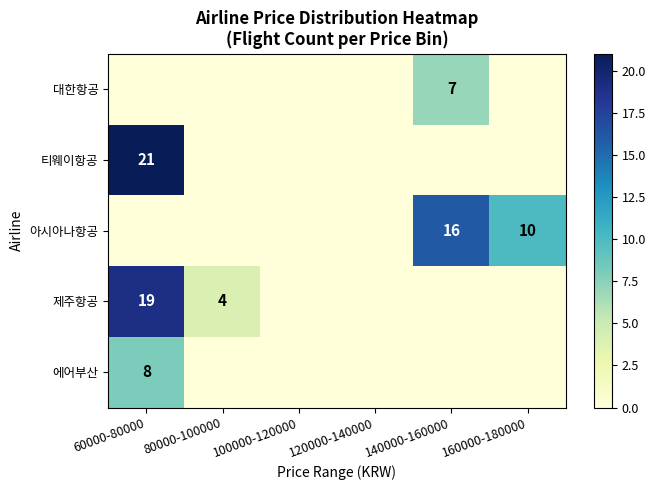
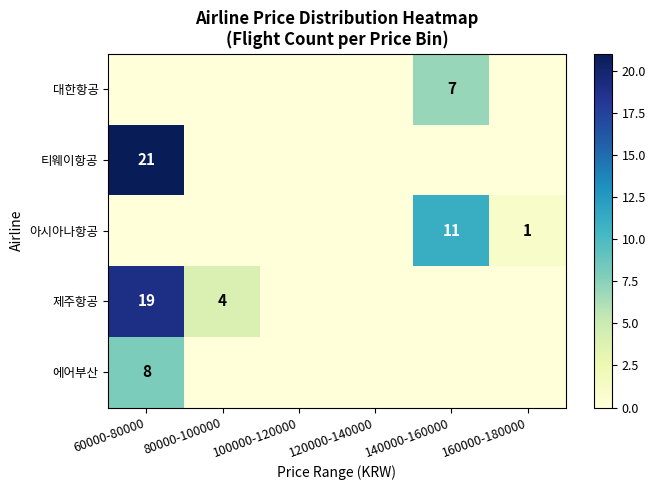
  {
    "대한항공": {
      "140000-160000": 7
    },
    "티웨이항공": {
      "60000-80000": 21
    },
    "아시아나항공": {
-     "140000-160000": 16,
-     "160000-180000": 10
+     "140000-160000": 11,
+     "160000-180000": 1
    },
    "제주항공": {
      "60000-80000": 19,
      "80000-100000": 4
    },
    "에어부산": {
      "60000-80000": 8
    }
  }
